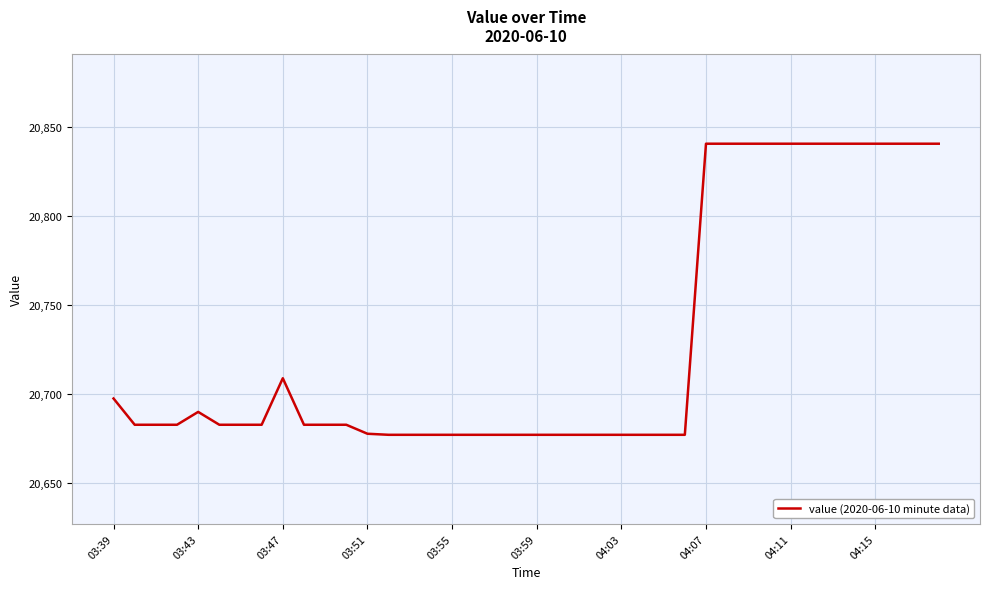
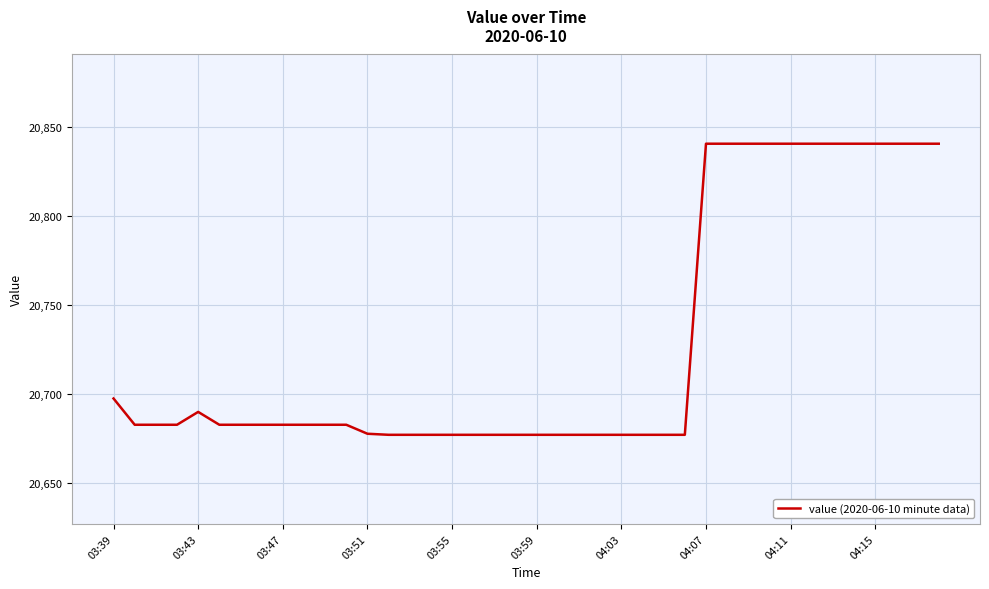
  {
    "03:39": "20,698",
    "03:43": "20,690",
-   "03:47": "20,709",
+   "03:47": "20,683",
    "03:51": "20,678",
    "03:55": "20,677",
    "03:59": "20,677",
    "04:03": "20,677",
    "04:07": "20,840",
    "04:11": "20,840",
    "04:15": "20,840"
  }
